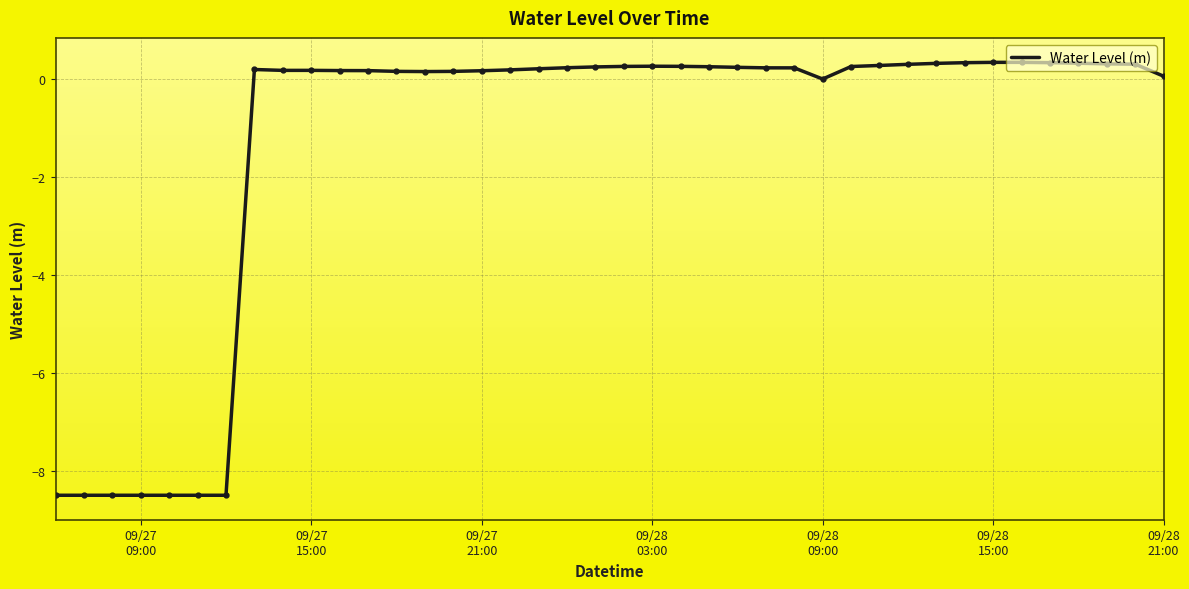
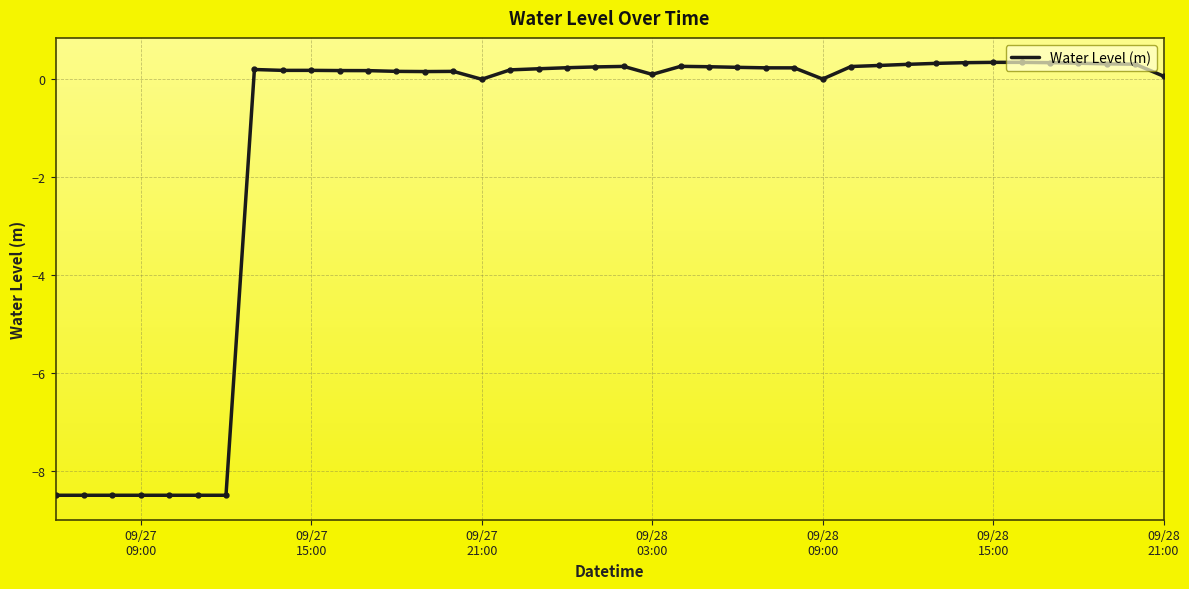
  {
    "09/27 09:00": -8.5,
    "09/27 15:00": 0.2,
-   "09/27 21:00": 0.2,
-   "09/28 03:00": 0.3,
+   "09/27 21:00": 0.0,
+   "09/28 03:00": 0.1,
    "09/28 09:00": 0.0,
    "09/28 15:00": 0.3,
    "09/28 21:00": 0.1
  }
